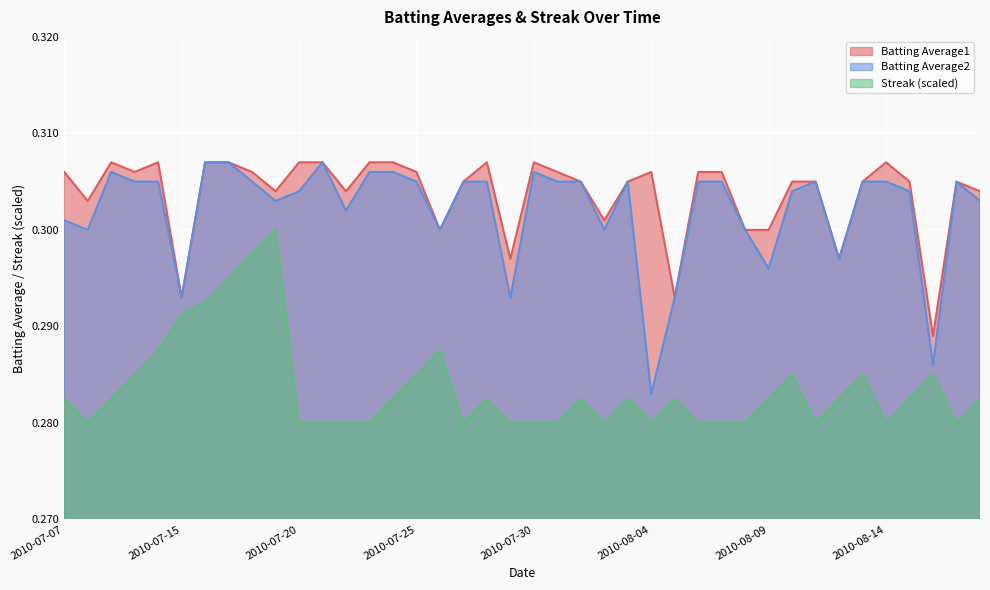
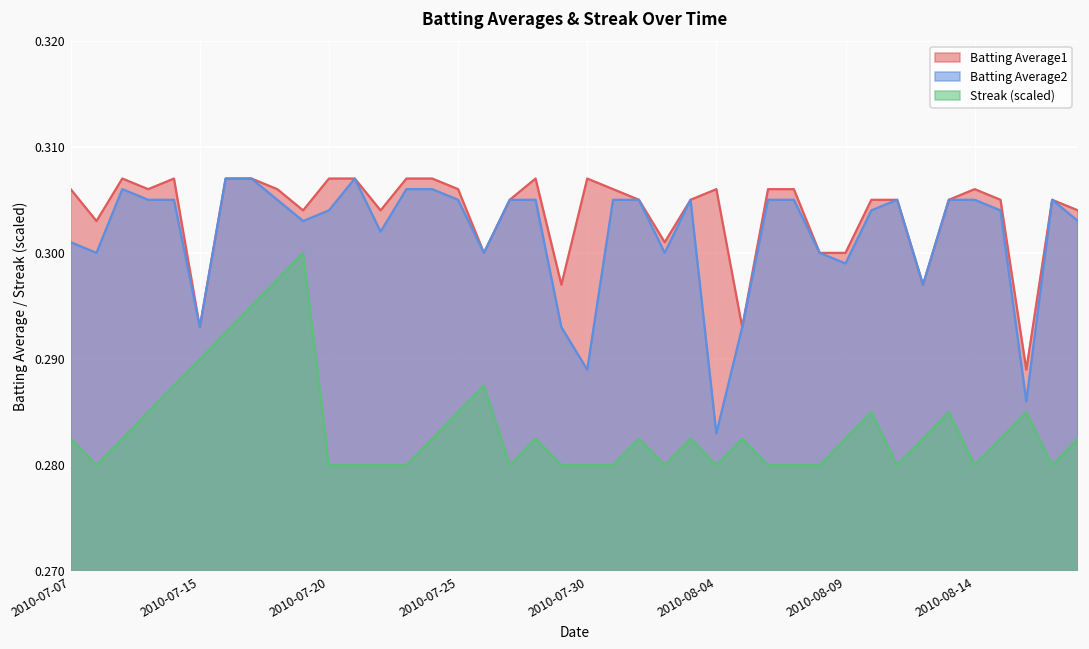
  {
    "Batting Average1": {
      "2010-07-07": 0.306,
      "2010-07-20": 0.307,
      "2010-07-25": 0.306,
      "2010-07-30": 0.307,
      "2010-08-04": 0.306,
      "2010-08-09": 0.300,
-     "2010-08-14": 0.307
+     "2010-08-14": 0.306
    },
    "Batting Average2": {
      "2010-07-07": 0.301,
      "2010-07-20": 0.304,
      "2010-07-25": 0.305,
-     "2010-07-30": 0.306,
+     "2010-07-30": 0.289,
      "2010-08-04": 0.283,
-     "2010-08-09": 0.296,
+     "2010-08-09": 0.299,
      "2010-08-14": 0.305
    },
    "Streak (scaled)": {
      "2010-07-07": 0.283,
-     "2010-07-15": 0.291,
+     "2010-07-15": 0.290,
      "2010-07-20": 0.280,
      "2010-07-25": 0.285,
      "2010-07-30": 0.280,
      "2010-08-04": 0.280,
      "2010-08-09": 0.283,
      "2010-08-14": 0.280
    }
  }
